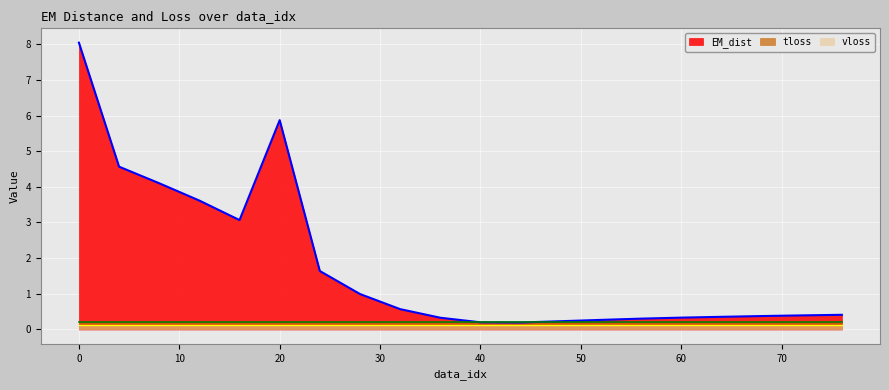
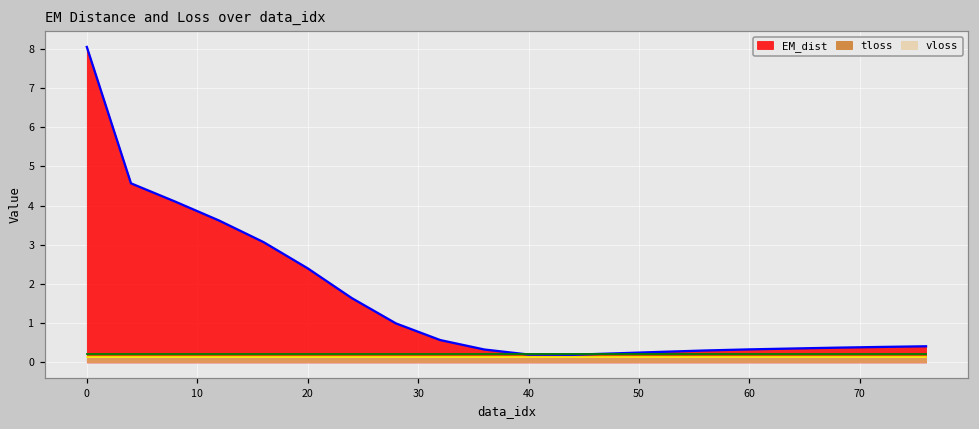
  {
    "EM_dist": {
      "0": 8.0,
-     "20": 5.9,
+     "20": 2.4,
      "60": 0.3
    },
    "tloss": {
      "0": 0.2,
      "20": 0.2,
      "60": 0.2
    },
    "vloss": {
      "0": 0.1,
      "20": 0.1,
      "60": 0.1
    }
  }
